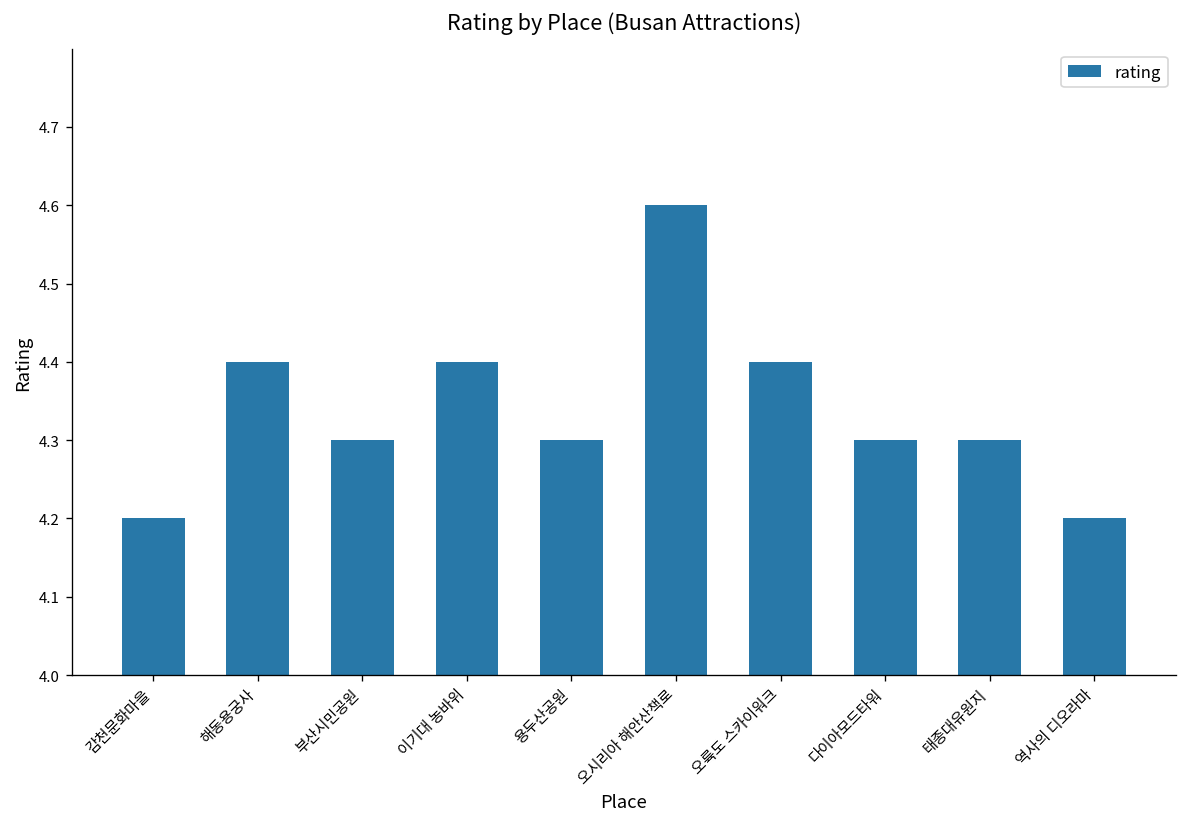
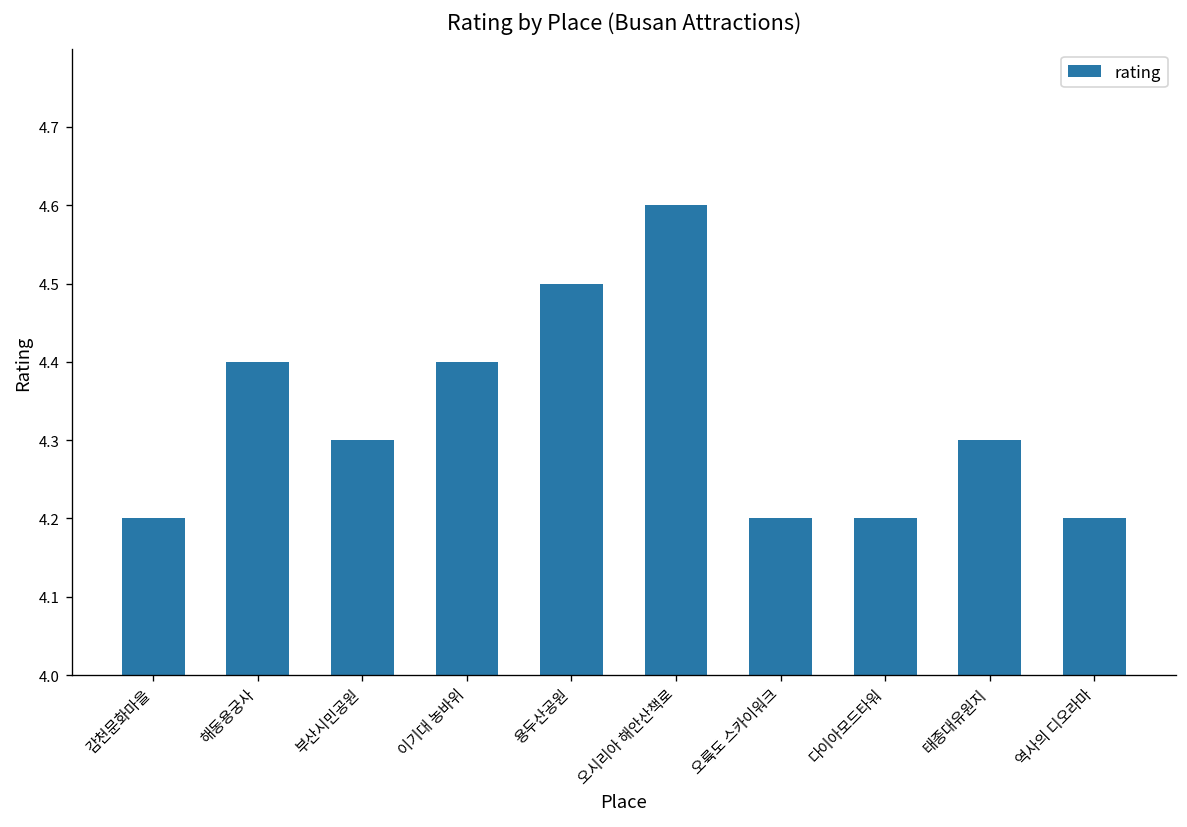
  {
    "감천문화마을": 4.2,
    "해동용궁사": 4.4,
    "부산시민공원": 4.3,
    "이기대 농바위": 4.4,
-   "용두산공원": 4.3,
+   "용두산공원": 4.5,
    "오시리아 해안산책로": 4.6,
-   "오륙도 스카이워크": 4.4,
-   "다이아모드타워": 4.3,
+   "오륙도 스카이워크": 4.2,
+   "다이아모드타워": 4.2,
    "태종대유원지": 4.3,
    "역사의 디오라마": 4.2
  }
